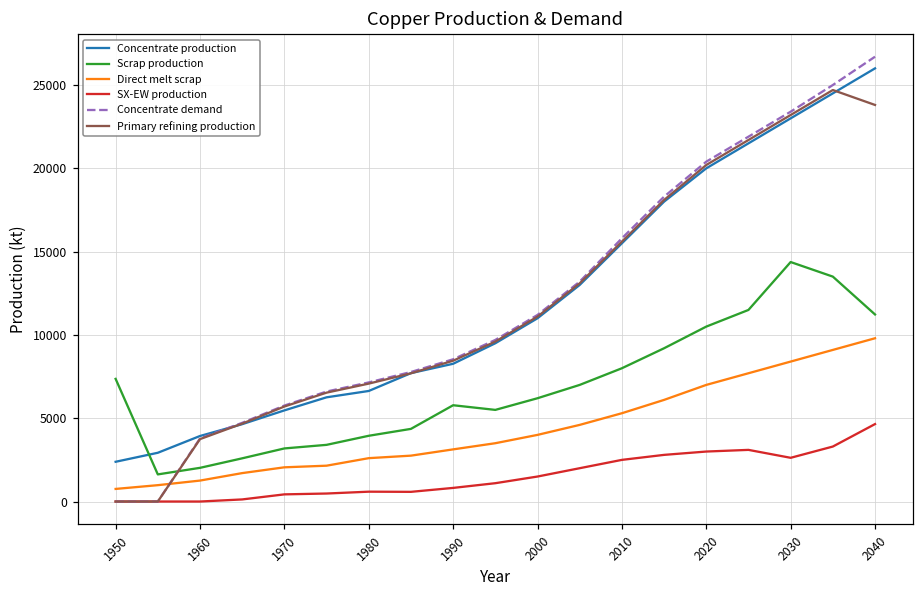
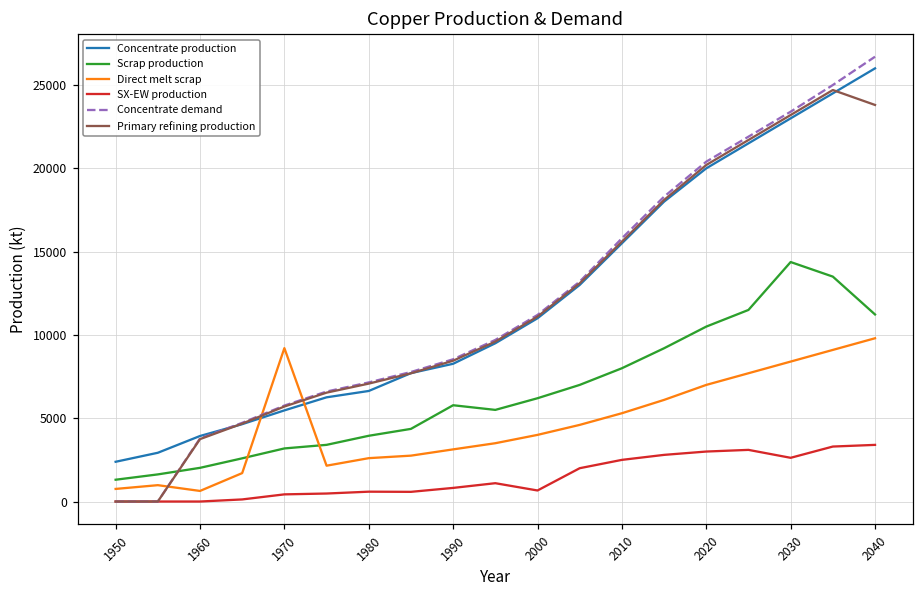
  {
    "Concentrate production": {
      "1950": 2400,
      "1970": 5500,
      "1980": 6600,
      "1990": 8300,
      "2020": 20000,
      "2030": 23000,
      "2040": 26000
    },
    "Scrap production": {
-     "1950": 7400,
+     "1950": 1300,
      "1960": 2000,
      "1970": 3200,
      "1980": 3900,
      "1990": 5800,
      "2000": 6200,
      "2010": 8000,
      "2020": 10500,
      "2030": 14400,
      "2040": 11200
    },
    "Direct melt scrap": {
      "1950": 800,
-     "1960": 1300,
-     "1970": 2100,
+     "1960": 600,
+     "1970": 9200,
      "1980": 2600,
      "1990": 3100,
      "2000": 4000,
      "2010": 5300,
      "2020": 7000,
      "2030": 8400,
      "2040": 9800
    },
    "SX-EW production": {
      "1960": 0,
      "1970": 400,
      "1980": 600,
      "1990": 800,
-     "2000": 1500,
+     "2000": 700,
      "2010": 2500,
      "2020": 3000,
      "2030": 2600,
-     "2040": 4600
+     "2040": 3400
    },
    "Concentrate demand": {
      "2010": 15800,
      "2020": 20400,
      "2030": 23400,
      "2040": 26700
    },
    "Primary refining production": {
      "2020": 20200,
      "2030": 23200,
      "2040": 23800
    }
  }
